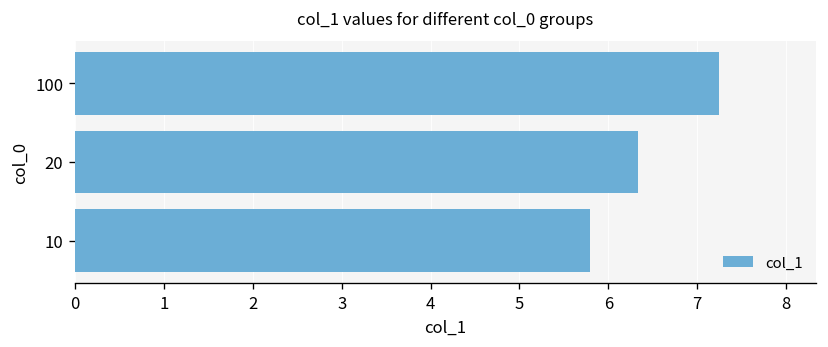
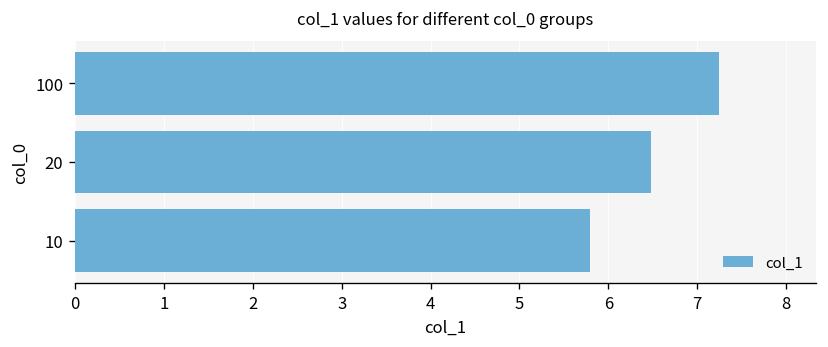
  {
    "100": 7.3,
-   "20": 6.3,
+   "20": 6.5,
    "10": 5.8
  }
